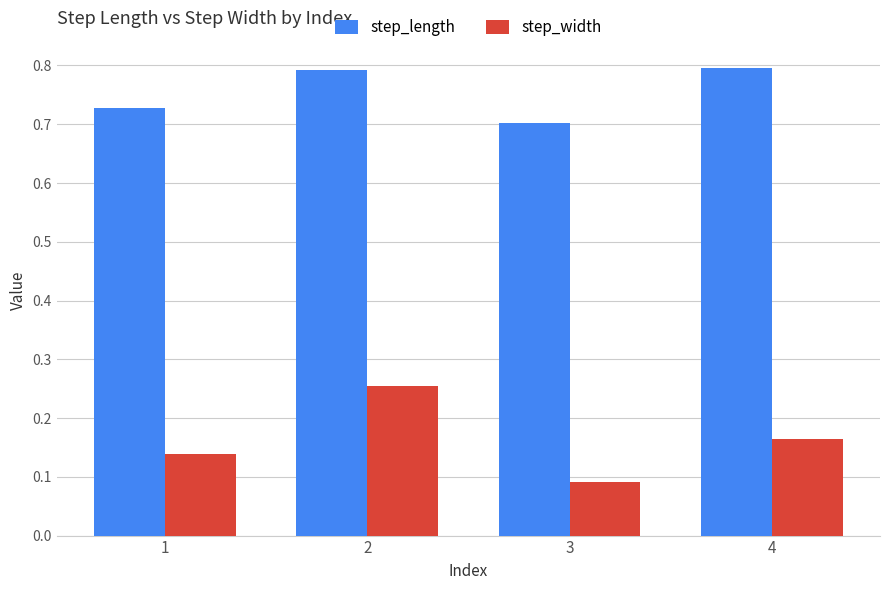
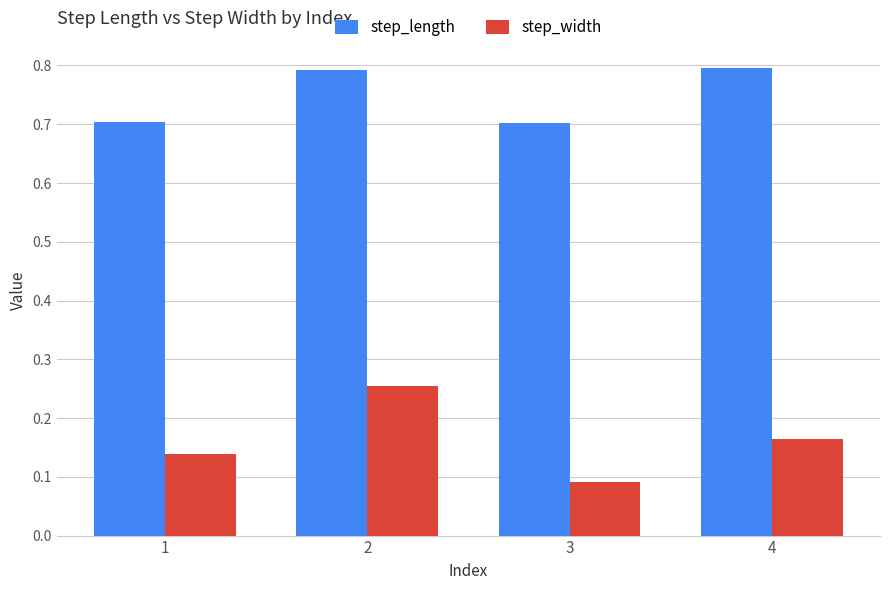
  {
    "step_length": {
-     "1": 0.73,
+     "1": 0.70,
      "2": 0.79,
      "3": 0.70,
      "4": 0.80
    },
    "step_width": {
      "1": 0.14,
      "2": 0.25,
      "3": 0.09,
      "4": 0.16
    }
  }
